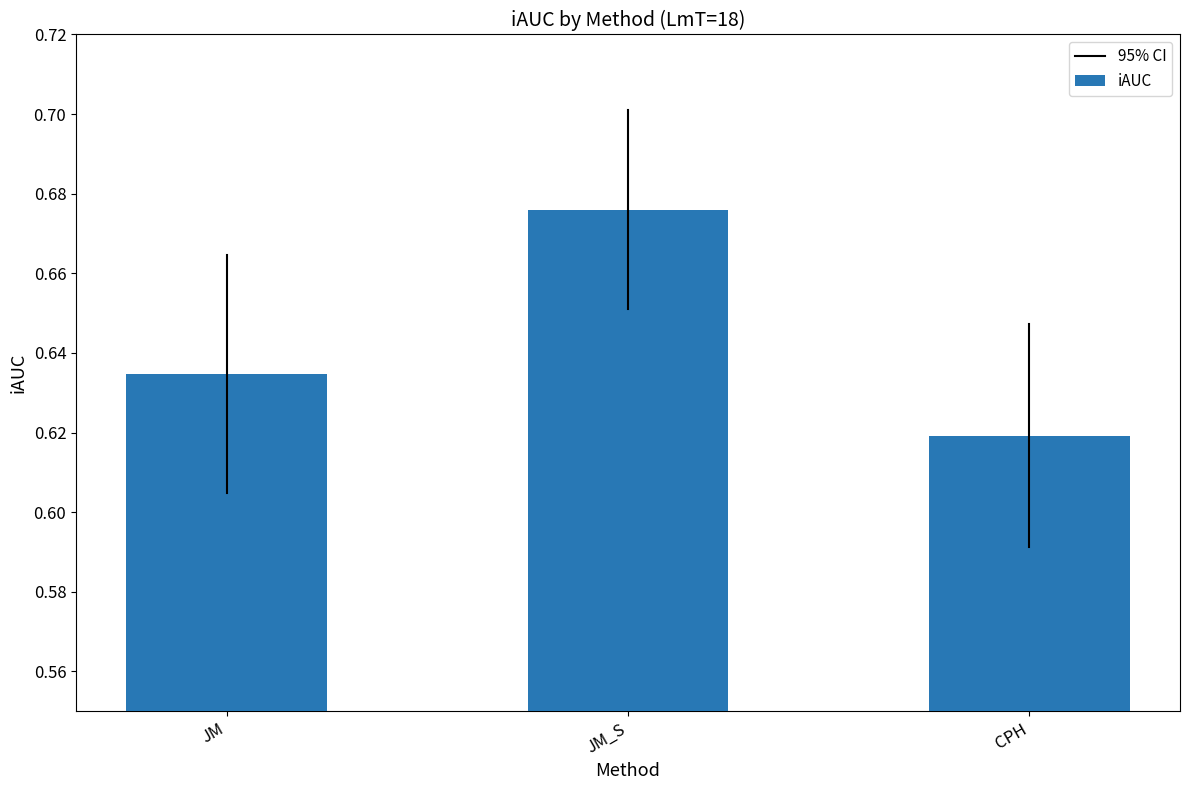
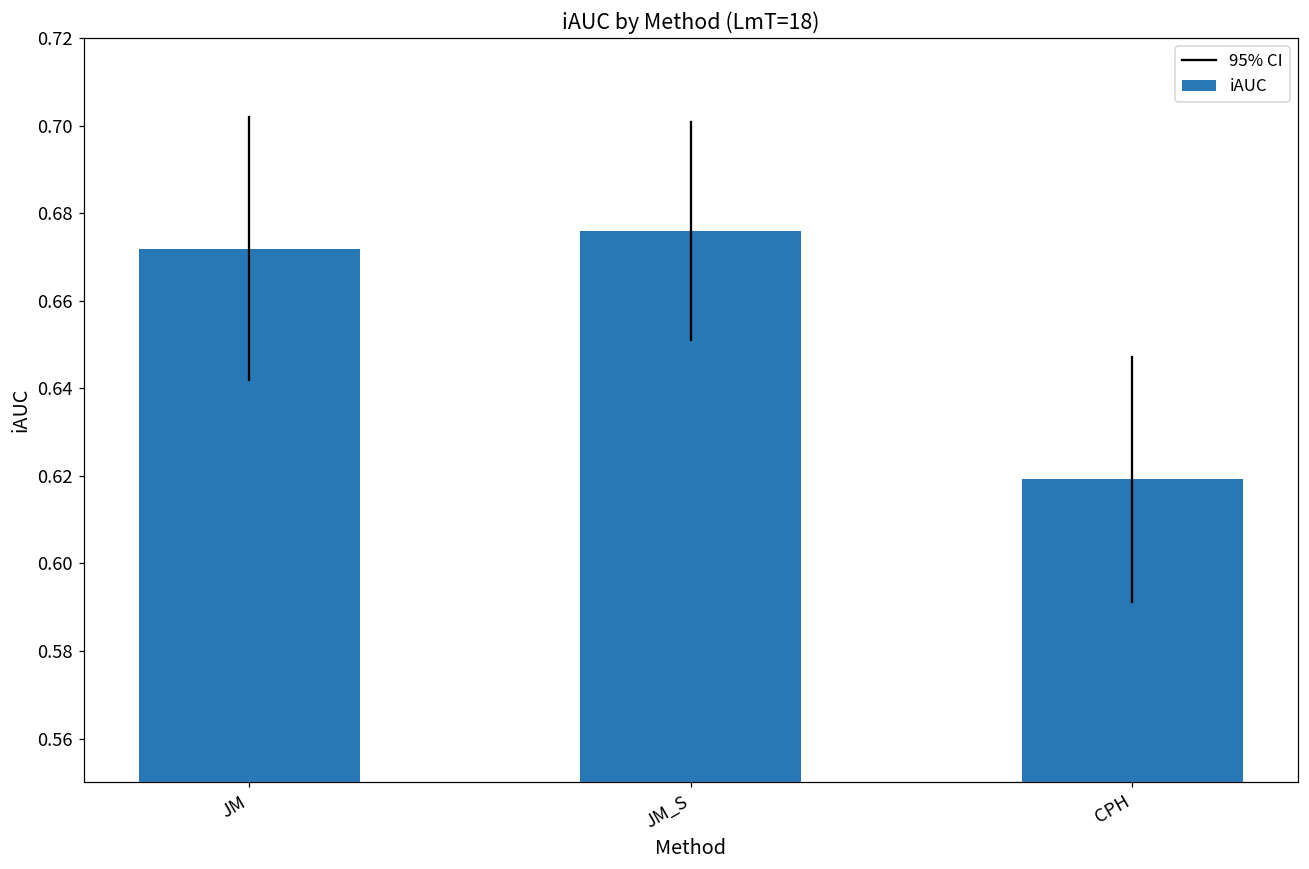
  {
    "iAUC": {
-     "JM": 0.635,
+     "JM": 0.672,
      "JM_S": 0.676,
      "CPH": 0.619
    }
  }
